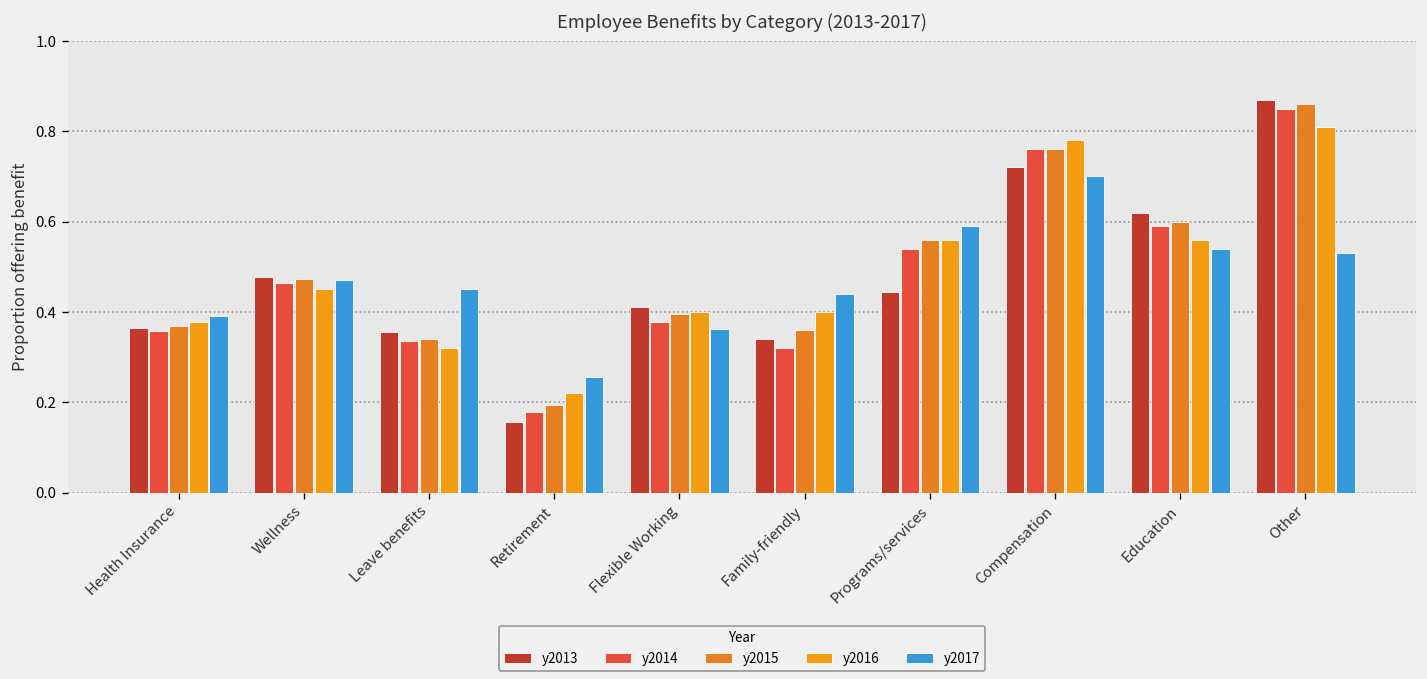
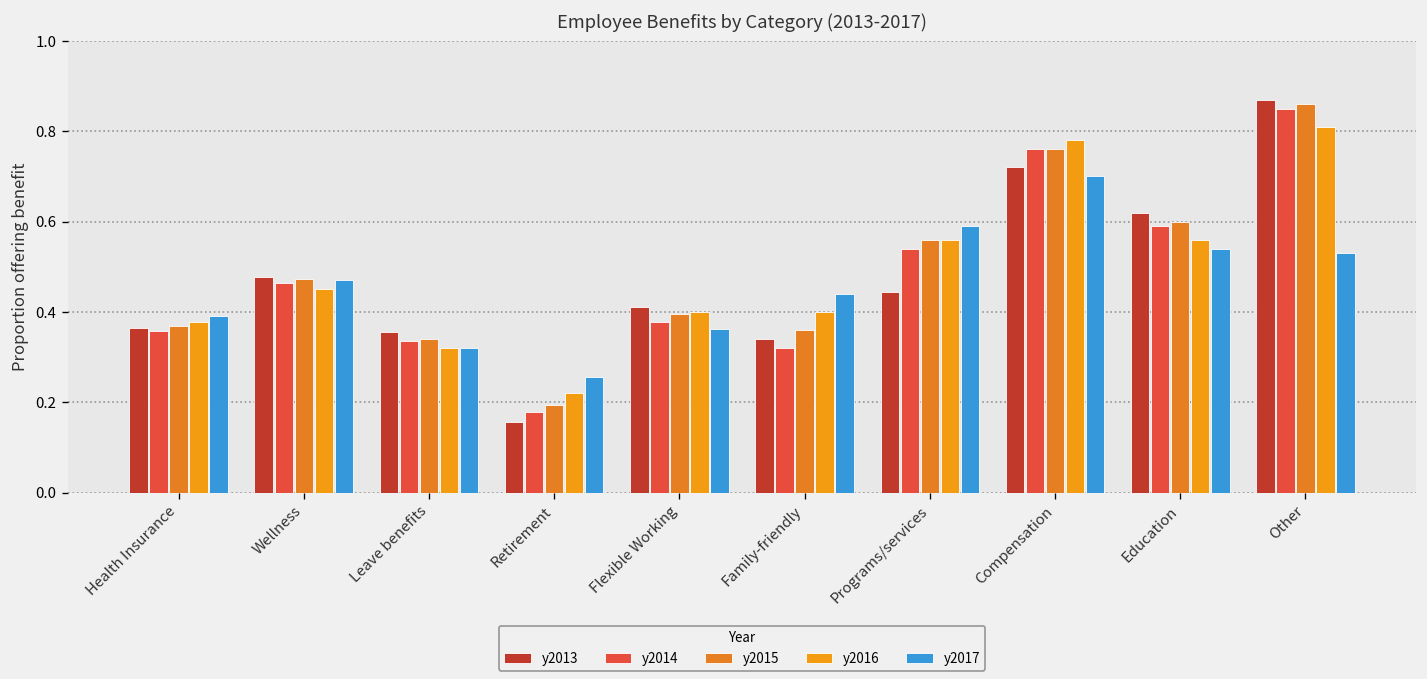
  {
    "y2017": {
      "Health Insurance": 0.39,
      "Wellness": 0.47,
-     "Leave benefits": 0.45,
+     "Leave benefits": 0.32,
      "Retirement": 0.26,
      "Flexible Working": 0.36,
      "Family-friendly": 0.44,
      "Programs/services": 0.59,
      "Compensation": 0.70,
      "Education": 0.54,
      "Other": 0.53
    }
  }
